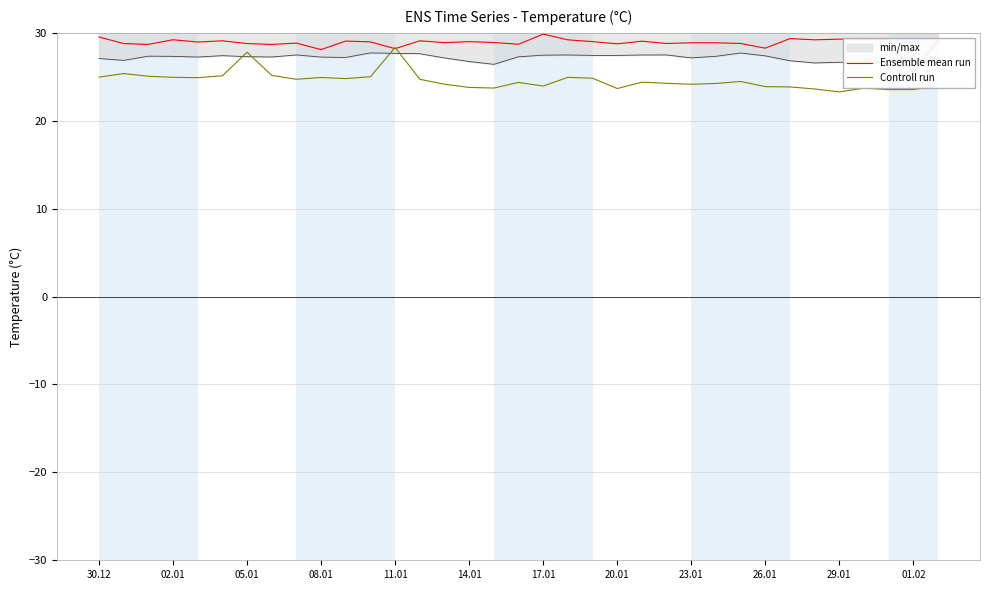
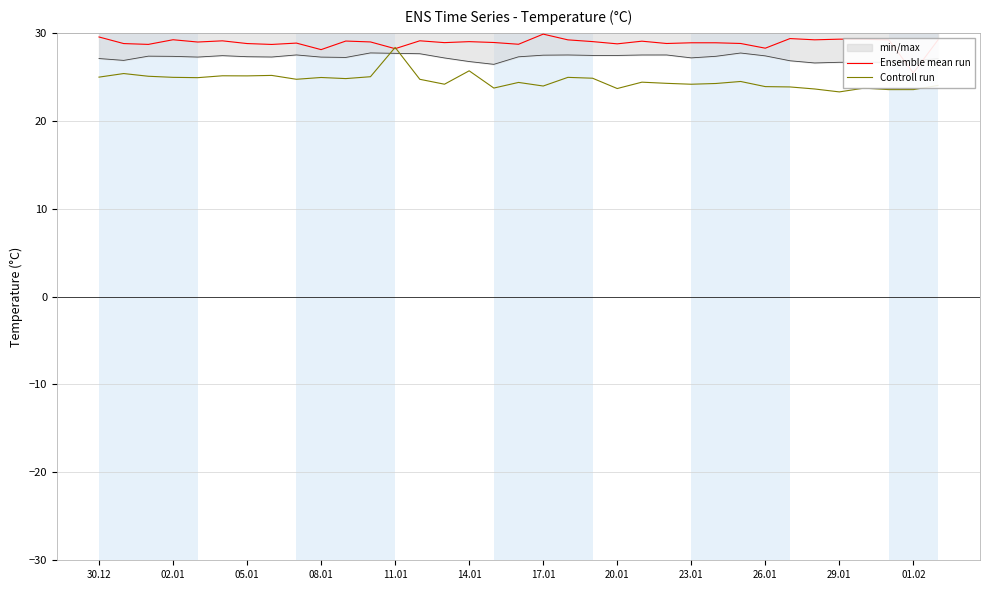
  {
    "Ensemble mean run": {
      "30.12": 30,
      "02.01": 29,
      "05.01": 29,
      "08.01": 28,
      "14.01": 29,
      "17.01": 30,
      "20.01": 29,
      "23.01": 29,
      "26.01": 28,
      "29.01": 29
    },
    "Controll run": {
      "30.12": 25,
      "02.01": 25,
-     "05.01": 28,
+     "05.01": 25,
      "08.01": 25,
-     "14.01": 24,
+     "14.01": 26,
      "17.01": 24,
      "20.01": 24,
      "23.01": 24,
      "26.01": 24,
      "29.01": 23,
      "01.02": 24
    }
  }
